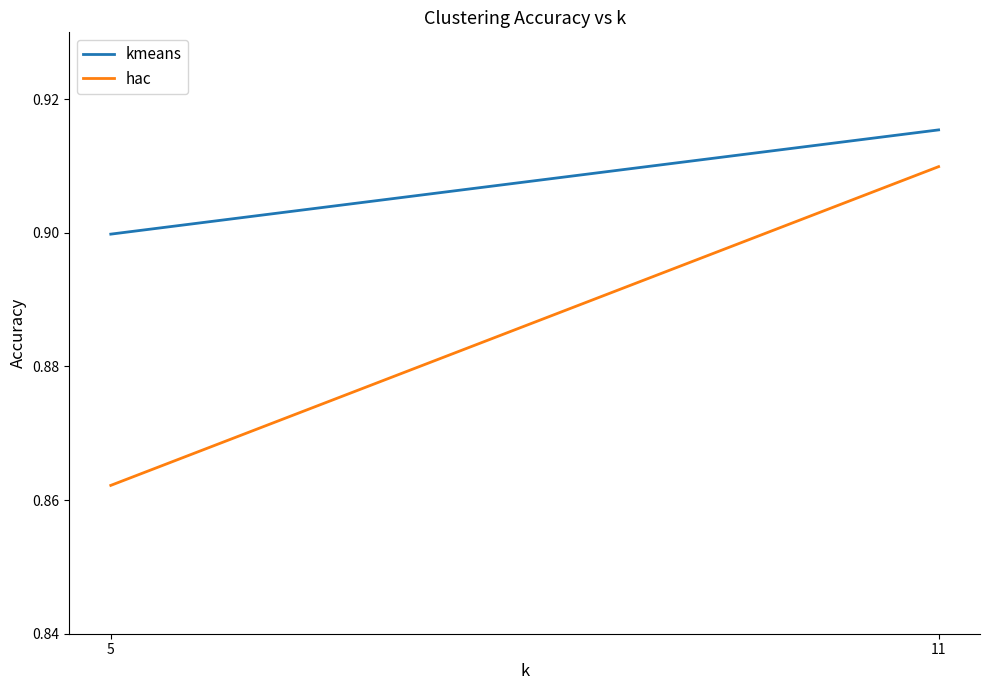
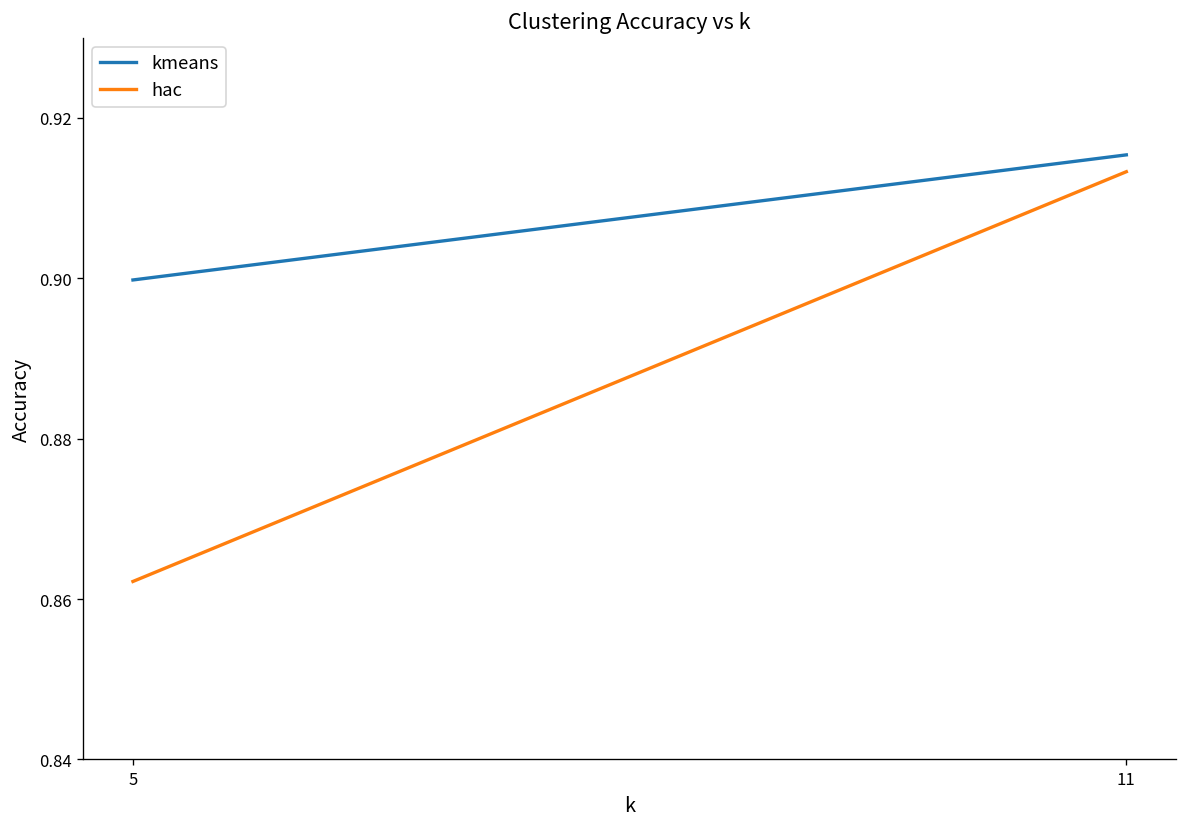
  {
    "kmeans": {
      "5": 0.900,
      "11": 0.915
    },
    "hac": {
      "5": 0.862,
-     "11": 0.910
+     "11": 0.913
    }
  }
